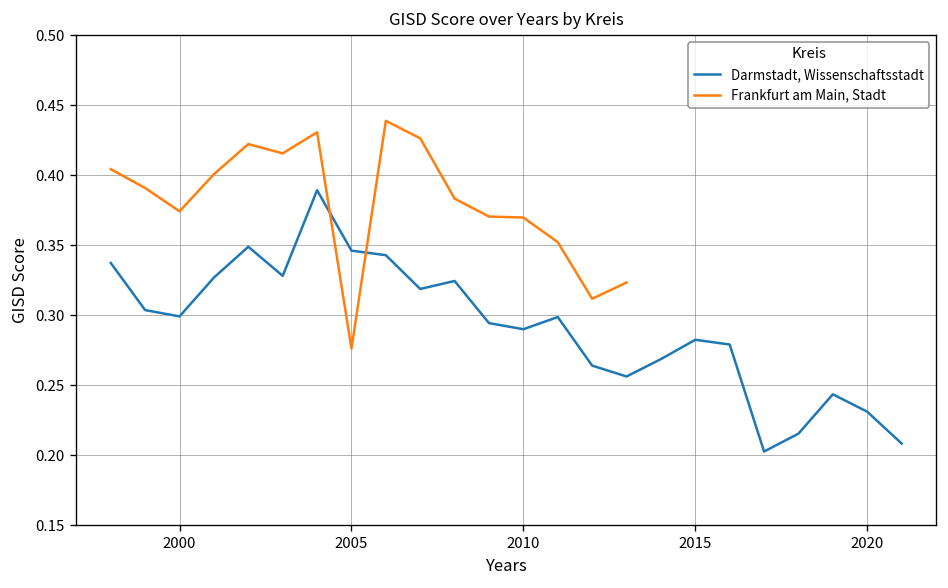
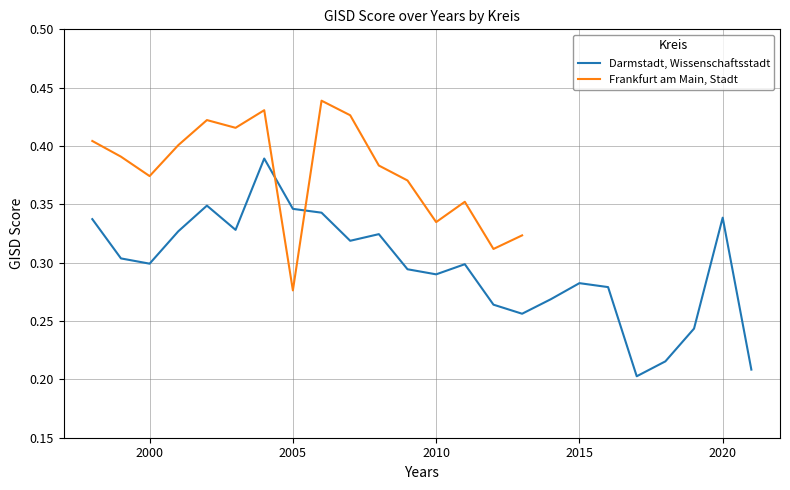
  {
    "Darmstadt, Wissenschaftsstadt": {
      "2000": 0.299,
      "2005": 0.346,
      "2010": 0.290,
      "2015": 0.282,
-     "2020": 0.231
+     "2020": 0.339
    },
    "Frankfurt am Main, Stadt": {
      "2000": 0.374,
      "2005": 0.276,
-     "2010": 0.370
+     "2010": 0.335
    }
  }
